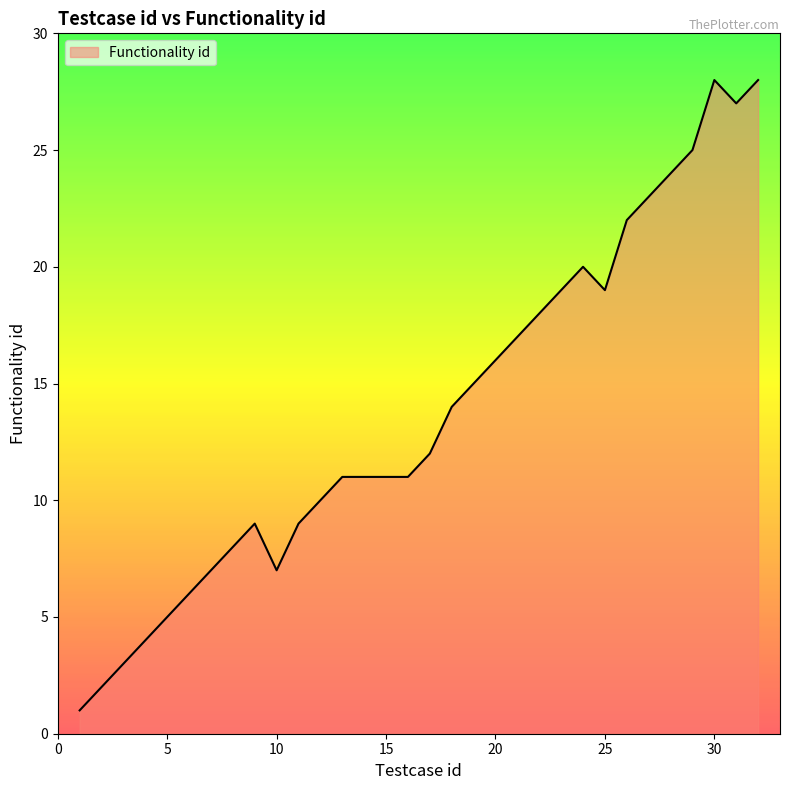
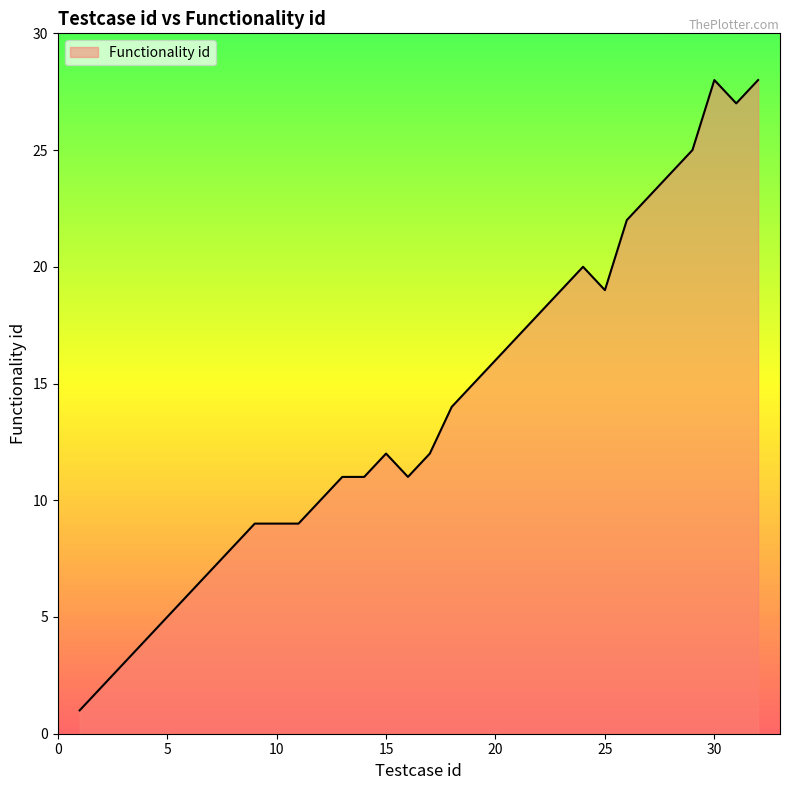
  {
    "5": 5,
-   "10": 7,
-   "15": 11,
+   "10": 9,
+   "15": 12,
    "20": 16,
    "25": 19,
    "30": 28
  }
